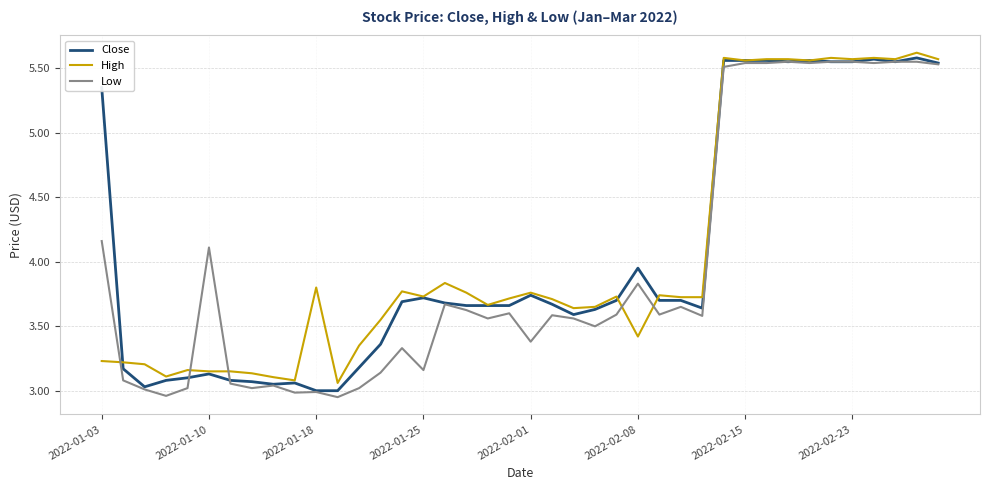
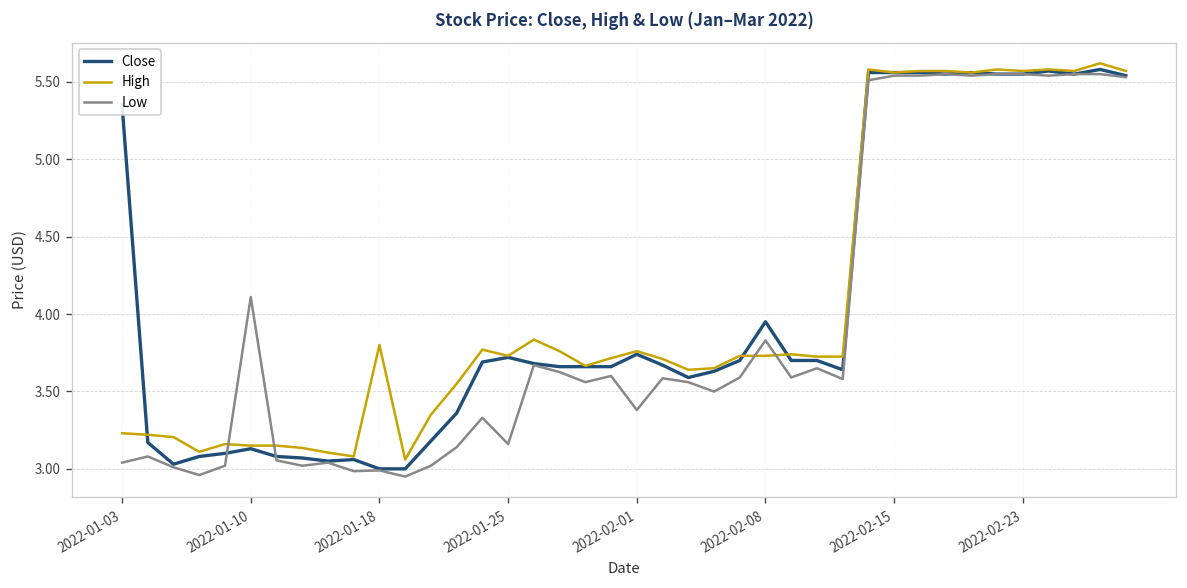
  {
    "Close": {
      "2022-02-08": 3.95
    },
    "High": {
      "2022-01-03": 3.23,
      "2022-01-18": 3.80,
-     "2022-02-08": 3.42
+     "2022-02-08": 3.73
    },
    "Low": {
-     "2022-01-03": 4.16,
+     "2022-01-03": 3.04,
      "2022-01-10": 4.11,
      "2022-01-25": 3.16,
      "2022-02-01": 3.38,
      "2022-02-08": 3.83
    }
  }
